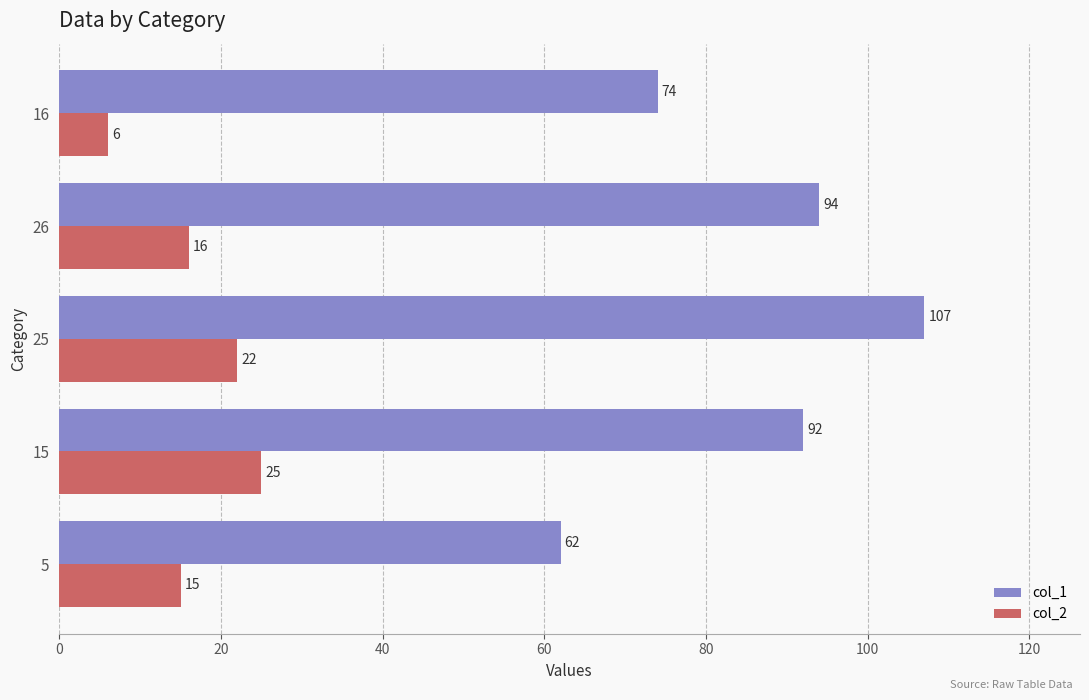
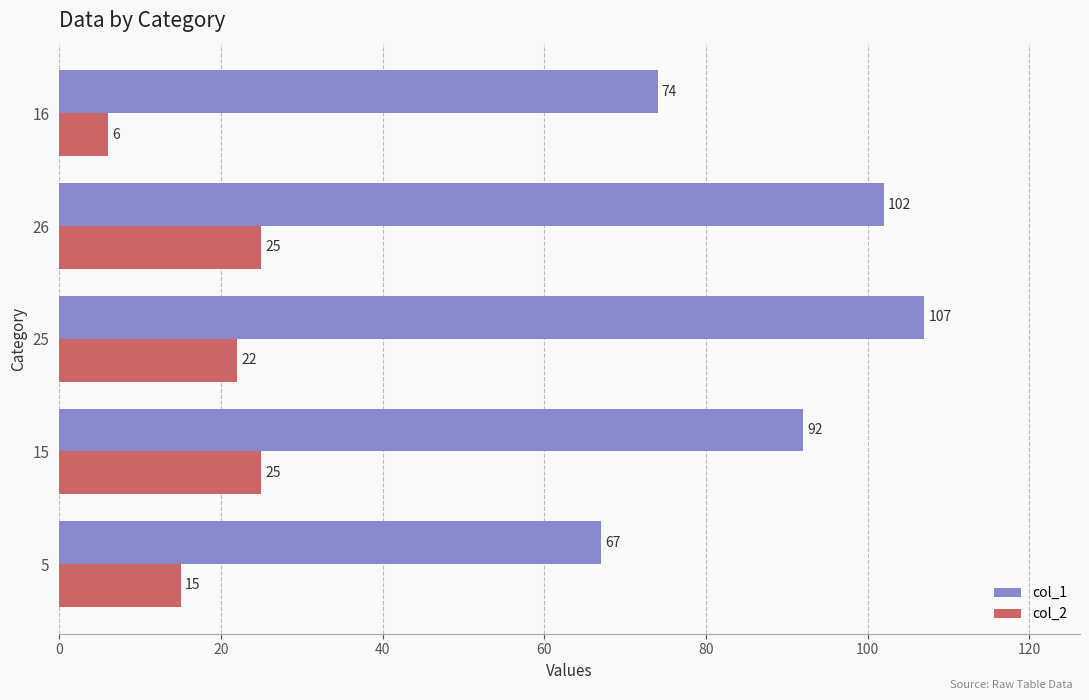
  {
    "col_1": {
      "16": 74,
-     "26": 94,
+     "26": 102,
      "25": 107,
      "15": 92,
-     "5": 62
+     "5": 67
    },
    "col_2": {
      "16": 6,
-     "26": 16,
+     "26": 25,
      "25": 22,
      "15": 25,
      "5": 15
    }
  }
